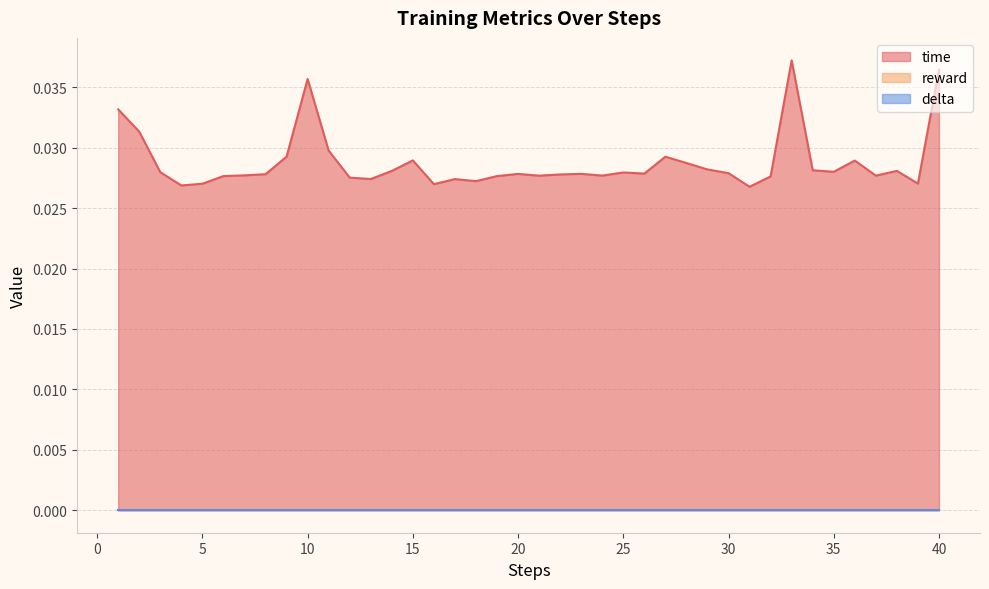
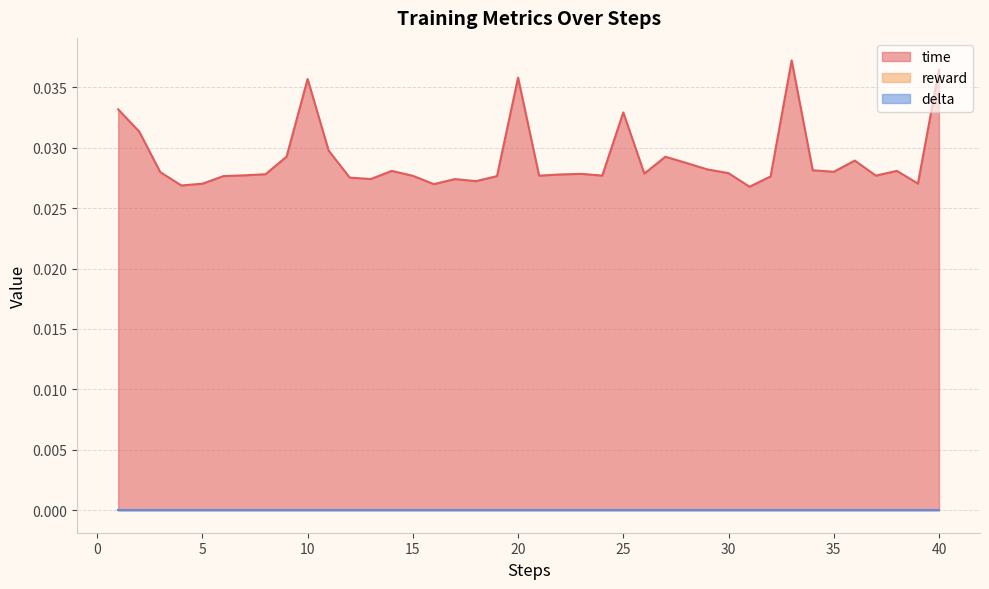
  {
    "time": {
      "5": 0.0270,
      "10": 0.0357,
-     "15": 0.0290,
-     "20": 0.0278,
-     "25": 0.0280,
+     "15": 0.0277,
+     "20": 0.0358,
+     "25": 0.0329,
      "30": 0.0279,
      "35": 0.0280
    },
    "delta": {
      "5": 0.0000,
      "10": 0.0000,
      "15": 0.0000,
      "20": 0.0000,
      "25": 0.0000,
      "30": 0.0000,
      "35": 0.0000,
      "40": 0.0000
    }
  }
